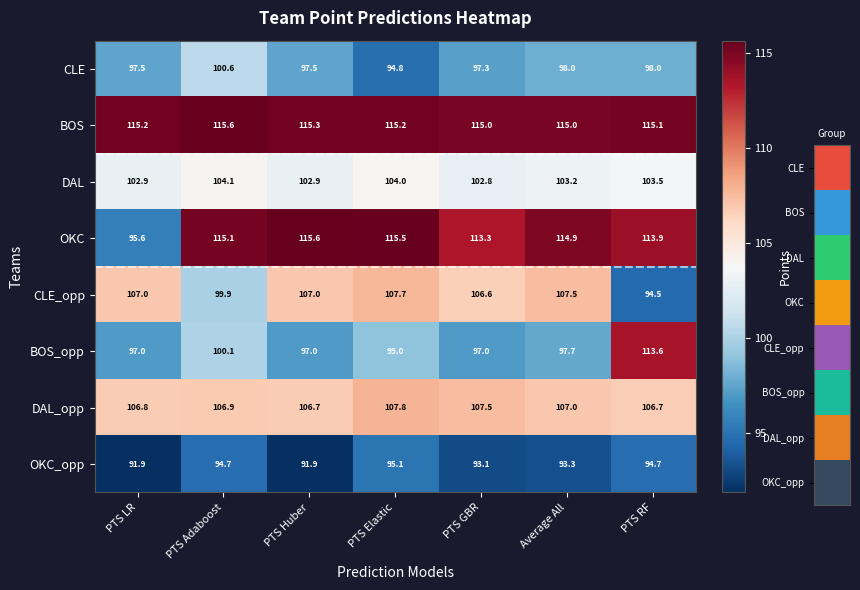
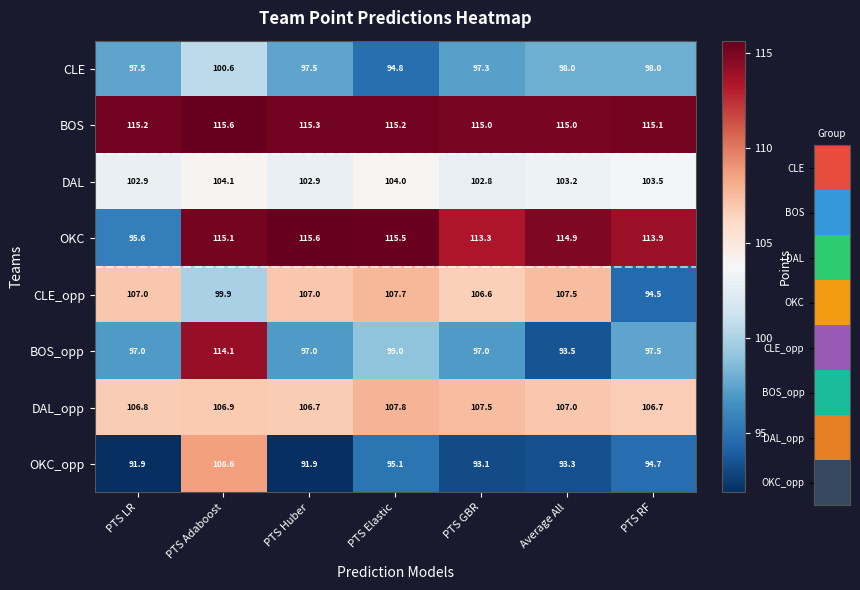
  {
    "Team Point Predictions Heatmap": {
      "CLE": {
        "PTS LR": 97.5,
        "PTS Adaboost": 100.6,
        "PTS Huber": 97.5,
        "PTS Elastic": 94.8,
        "PTS GBR": 97.3,
        "Average All": 98.0,
        "PTS RF": 98.0
      },
      "BOS": {
        "PTS LR": 115.2,
        "PTS Adaboost": 115.6,
        "PTS Huber": 115.3,
        "PTS Elastic": 115.2,
        "PTS GBR": 115.0,
        "Average All": 115.0,
        "PTS RF": 115.1
      },
      "DAL": {
        "PTS LR": 102.9,
        "PTS Adaboost": 104.1,
        "PTS Huber": 102.9,
        "PTS Elastic": 104.0,
        "PTS GBR": 102.8,
        "Average All": 103.2,
        "PTS RF": 103.5
      },
      "OKC": {
        "PTS LR": 95.6,
        "PTS Adaboost": 115.1,
        "PTS Huber": 115.6,
        "PTS Elastic": 115.5,
        "PTS GBR": 113.3,
        "Average All": 114.9,
        "PTS RF": 113.9
      },
      "CLE_opp": {
        "PTS LR": 107.0,
        "PTS Adaboost": 99.9,
        "PTS Huber": 107.0,
        "PTS Elastic": 107.7,
        "PTS GBR": 106.6,
        "Average All": 107.5,
        "PTS RF": 94.5
      },
      "BOS_opp": {
        "PTS LR": 97.0,
-       "PTS Adaboost": 100.1,
+       "PTS Adaboost": 114.1,
        "PTS Huber": 97.0,
        "PTS Elastic": 99.0,
        "PTS GBR": 97.0,
-       "Average All": 97.7,
-       "PTS RF": 113.6
+       "Average All": 93.5,
+       "PTS RF": 97.5
      },
      "DAL_opp": {
        "PTS LR": 106.8,
        "PTS Adaboost": 106.9,
        "PTS Huber": 106.7,
        "PTS Elastic": 107.8,
        "PTS GBR": 107.5,
        "Average All": 107.0,
        "PTS RF": 106.7
      },
      "OKC_opp": {
        "PTS LR": 91.9,
-       "PTS Adaboost": 94.7,
+       "PTS Adaboost": 108.6,
        "PTS Huber": 91.9,
        "PTS Elastic": 95.1,
        "PTS GBR": 93.1,
        "Average All": 93.3,
        "PTS RF": 94.7
      }
    }
  }
